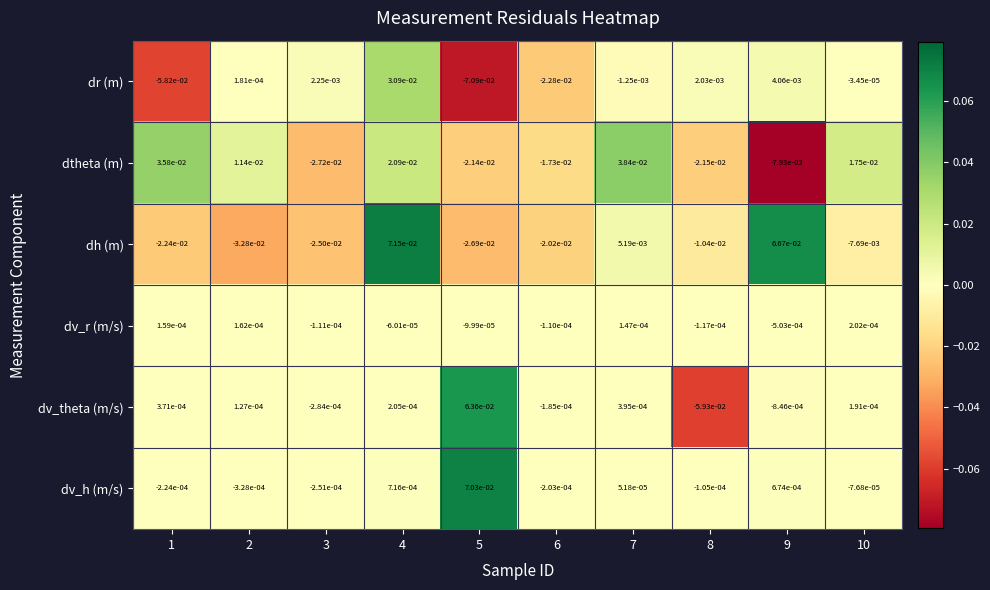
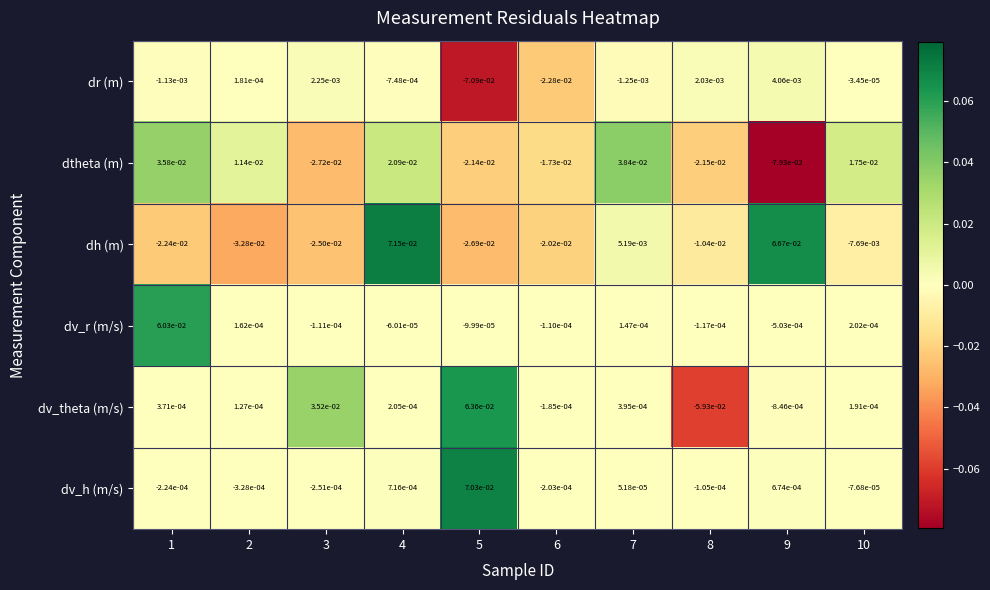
  {
    "dr (m)": {
-     "1": "-5.82e-02",
+     "1": "-1.13e-03",
      "2": "1.81e-04",
      "3": "2.25e-03",
-     "4": "3.09e-02",
+     "4": "-7.48e-04",
      "5": "-7.09e-02",
      "6": "-2.28e-02",
      "7": "-1.25e-03",
      "8": "2.03e-03",
      "9": "4.06e-03",
      "10": "-3.45e-05"
    },
    "dtheta (m)": {
      "1": "3.58e-02",
      "2": "1.14e-02",
      "3": "-2.72e-02",
      "4": "2.09e-02",
      "5": "-2.14e-02",
      "6": "-1.73e-02",
      "7": "3.84e-02",
      "8": "-2.15e-02",
      "9": "-7.93e-02",
      "10": "1.75e-02"
    },
    "dh (m)": {
      "1": "-2.24e-02",
      "2": "-3.28e-02",
      "3": "-2.50e-02",
      "4": "7.15e-02",
      "5": "-2.69e-02",
      "6": "-2.02e-02",
      "7": "5.19e-03",
      "8": "-1.04e-02",
      "9": "6.67e-02",
      "10": "-7.69e-03"
    },
    "dv_r (m/s)": {
-     "1": "1.59e-04",
+     "1": "6.03e-02",
      "2": "1.62e-04",
      "3": "-1.11e-04",
      "4": "-6.01e-05",
      "5": "-9.99e-05",
      "6": "-1.10e-04",
      "7": "1.47e-04",
      "8": "-1.17e-04",
      "9": "-5.03e-04",
      "10": "2.02e-04"
    },
    "dv_theta (m/s)": {
      "1": "3.71e-04",
      "2": "1.27e-04",
-     "3": "-2.84e-04",
+     "3": "3.52e-02",
      "4": "2.05e-04",
      "5": "6.36e-02",
      "6": "-1.85e-04",
      "7": "3.95e-04",
      "8": "-5.93e-02",
      "9": "-8.46e-04",
      "10": "1.91e-04"
    },
    "dv_h (m/s)": {
      "1": "-2.24e-04",
      "2": "-3.28e-04",
      "3": "-2.51e-04",
      "4": "7.16e-04",
      "5": "7.03e-02",
      "6": "-2.03e-04",
      "7": "5.18e-05",
      "8": "-1.05e-04",
      "9": "6.74e-04",
      "10": "-7.68e-05"
    }
  }
